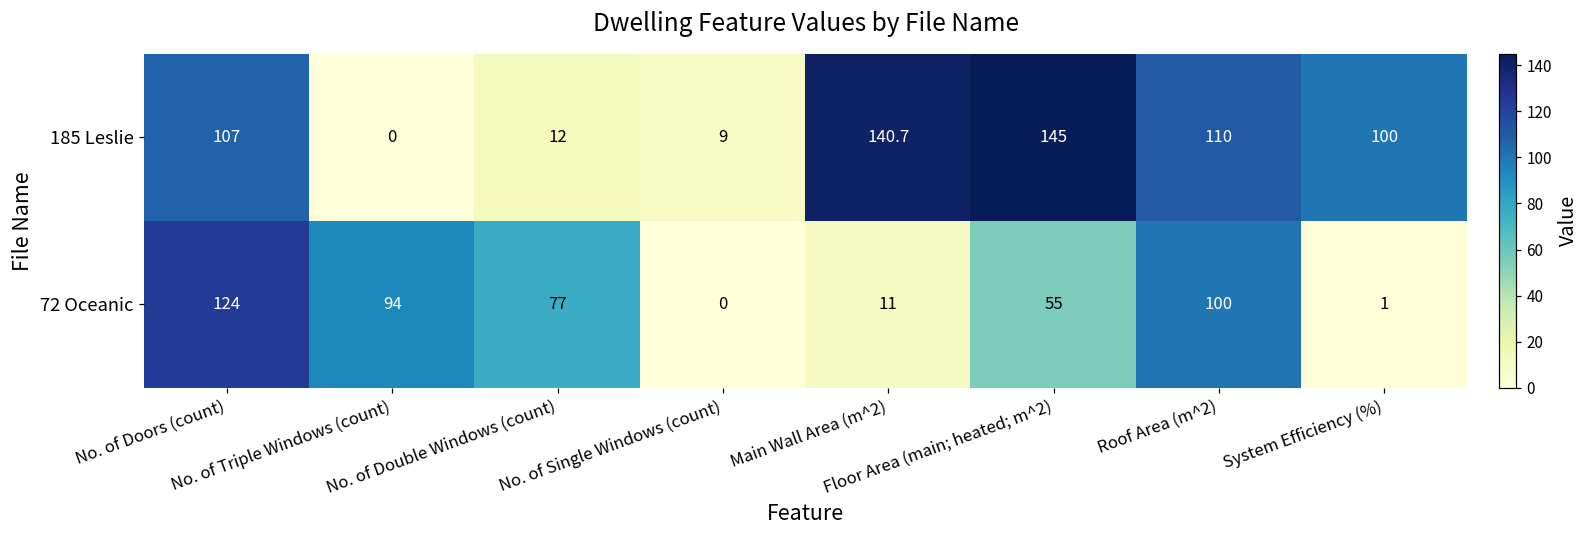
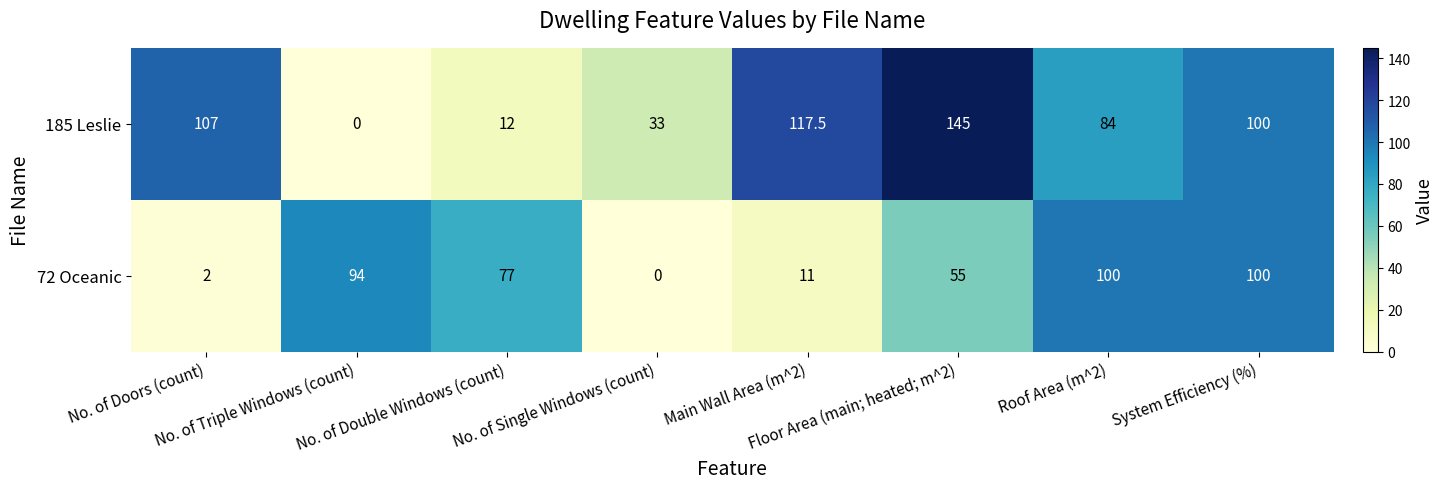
  {
    "185 Leslie": {
      "No. of Doors (count)": 107,
      "No. of Triple Windows (count)": 0,
      "No. of Double Windows (count)": 12,
-     "No. of Single Windows (count)": 9,
-     "Main Wall Area (m^2)": 140.7,
+     "No. of Single Windows (count)": 33,
+     "Main Wall Area (m^2)": 117.5,
      "Floor Area (main; heated; m^2)": 145,
-     "Roof Area (m^2)": 110,
+     "Roof Area (m^2)": 84,
      "System Efficiency (%)": 100
    },
    "72 Oceanic": {
-     "No. of Doors (count)": 124,
+     "No. of Doors (count)": 2,
      "No. of Triple Windows (count)": 94,
      "No. of Double Windows (count)": 77,
      "No. of Single Windows (count)": 0,
      "Main Wall Area (m^2)": 11,
      "Floor Area (main; heated; m^2)": 55,
      "Roof Area (m^2)": 100,
-     "System Efficiency (%)": 1
+     "System Efficiency (%)": 100
    }
  }
